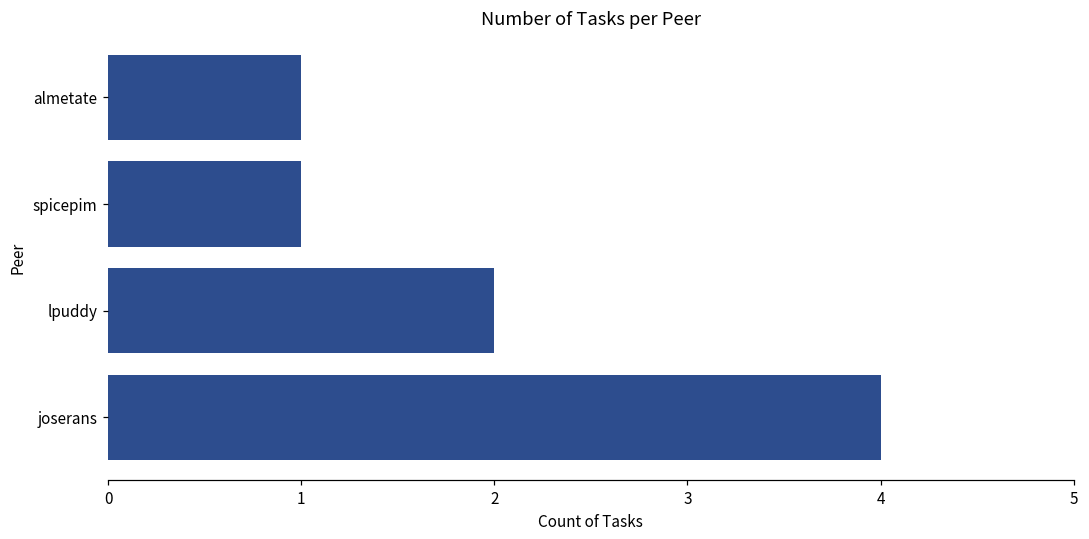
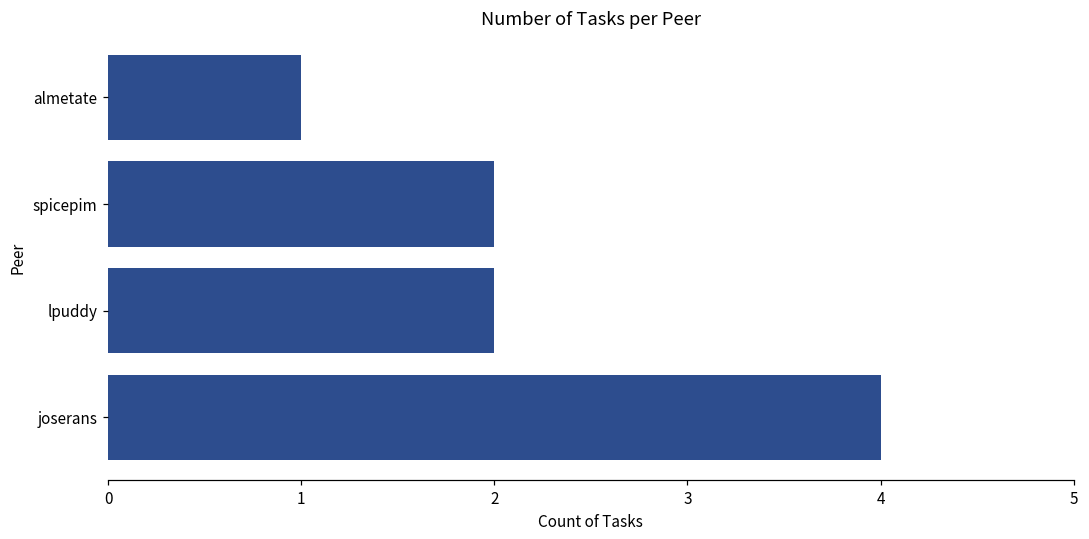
  {
    "almetate": 1,
-   "spicepim": 1,
+   "spicepim": 2,
    "lpuddy": 2,
    "joserans": 4
  }
